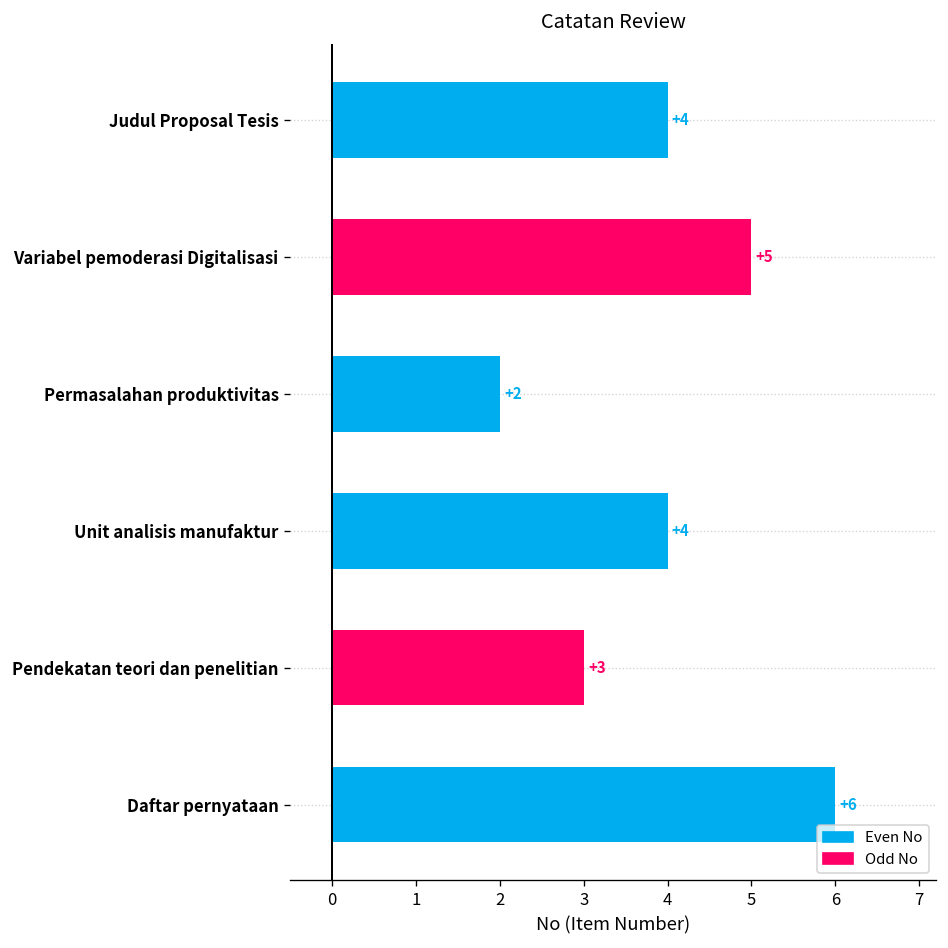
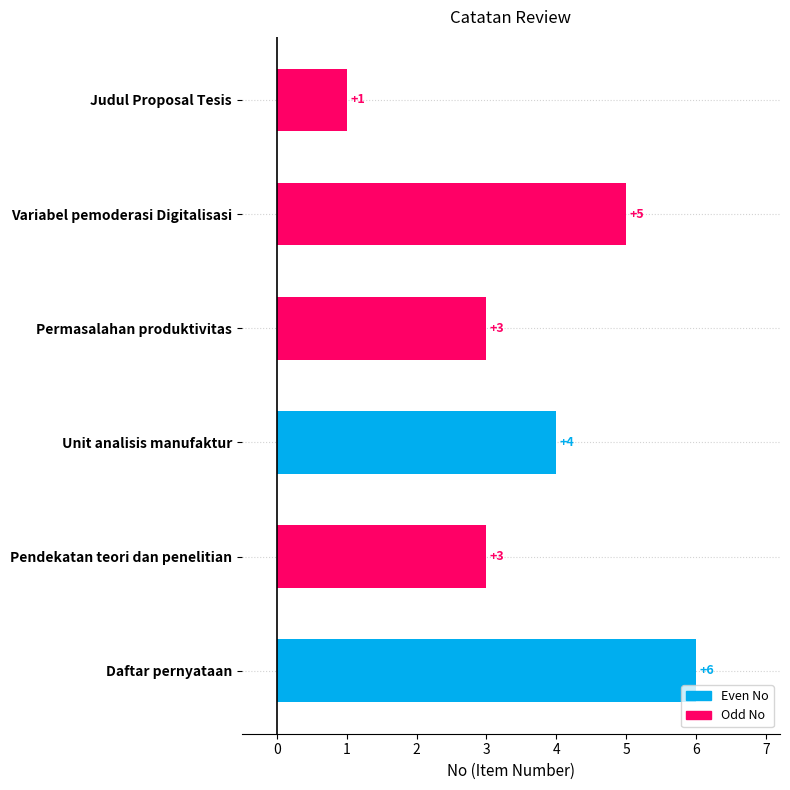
  {
-   "Judul Proposal Tesis": "+4",
+   "Judul Proposal Tesis": "+1",
    "Variabel pemoderasi Digitalisasi": "+5",
-   "Permasalahan produktivitas": "+2",
+   "Permasalahan produktivitas": "+3",
    "Unit analisis manufaktur": "+4",
    "Pendekatan teori dan penelitian": "+3",
    "Daftar pernyataan": "+6"
  }
